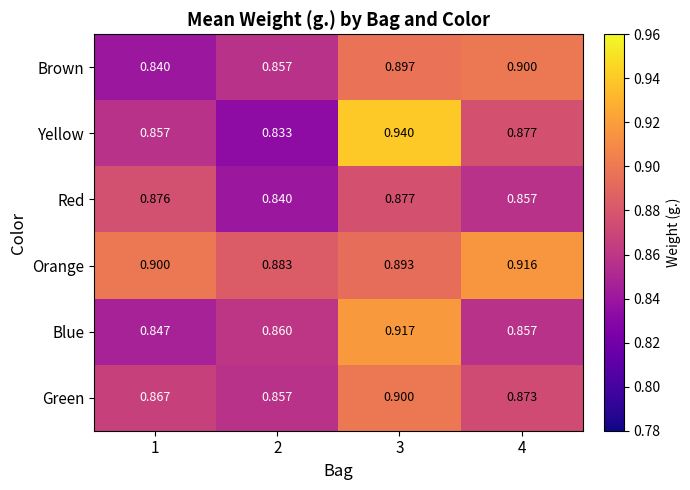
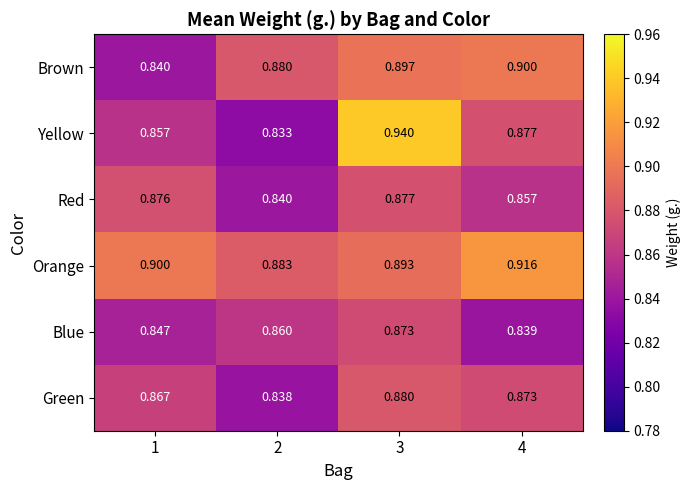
  {
    "Brown": {
      "1": 0.840,
-     "2": 0.857,
+     "2": 0.880,
      "3": 0.897,
      "4": 0.900
    },
    "Yellow": {
      "1": 0.857,
      "2": 0.833,
      "3": 0.940,
      "4": 0.877
    },
    "Red": {
      "1": 0.876,
      "2": 0.840,
      "3": 0.877,
      "4": 0.857
    },
    "Orange": {
      "1": 0.900,
      "2": 0.883,
      "3": 0.893,
      "4": 0.916
    },
    "Blue": {
      "1": 0.847,
      "2": 0.860,
-     "3": 0.917,
-     "4": 0.857
+     "3": 0.873,
+     "4": 0.839
    },
    "Green": {
      "1": 0.867,
-     "2": 0.857,
-     "3": 0.900,
+     "2": 0.838,
+     "3": 0.880,
      "4": 0.873
    }
  }
